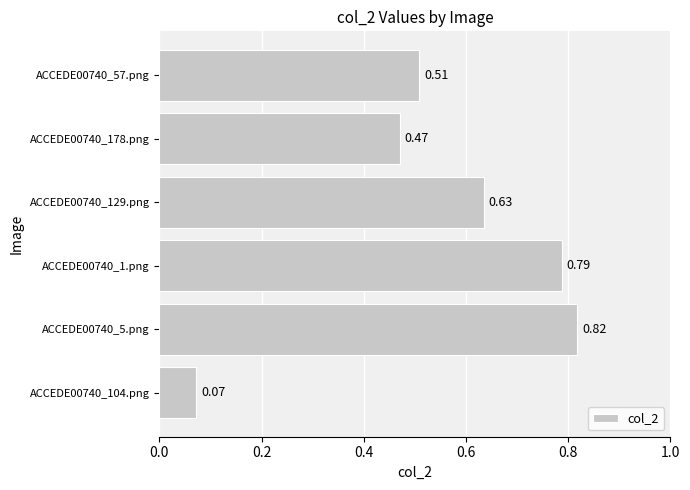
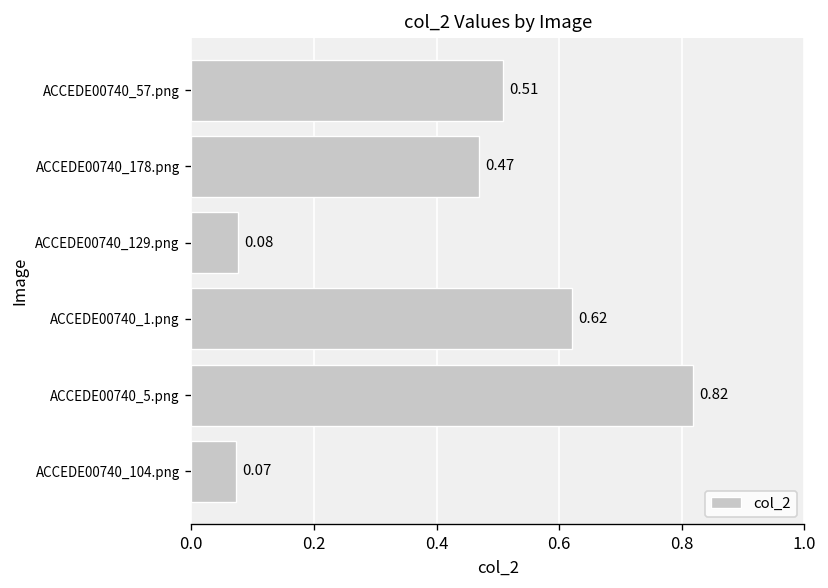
  {
    "ACCEDE00740_57.png": 0.51,
    "ACCEDE00740_178.png": 0.47,
-   "ACCEDE00740_129.png": 0.63,
-   "ACCEDE00740_1.png": 0.79,
+   "ACCEDE00740_129.png": 0.08,
+   "ACCEDE00740_1.png": 0.62,
    "ACCEDE00740_5.png": 0.82,
    "ACCEDE00740_104.png": 0.07
  }
